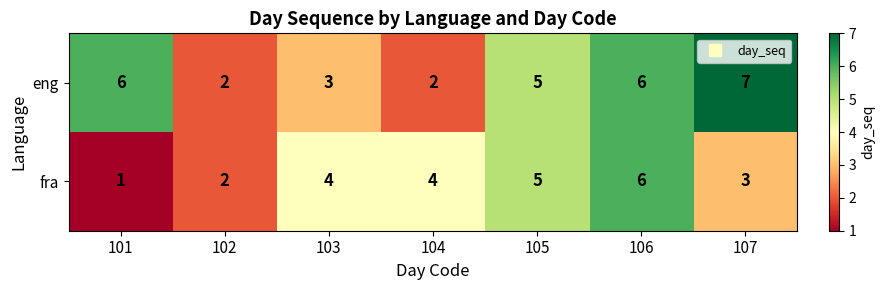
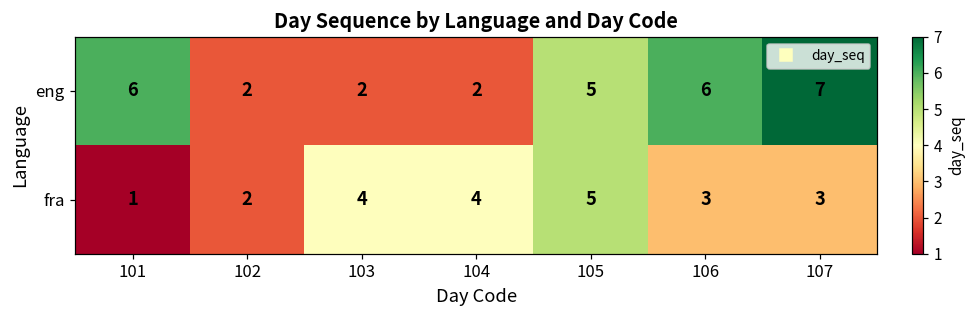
  {
    "eng": {
      "101": 6,
      "102": 2,
-     "103": 3,
+     "103": 2,
      "104": 2,
      "105": 5,
      "106": 6,
      "107": 7
    },
    "fra": {
      "101": 1,
      "102": 2,
      "103": 4,
      "104": 4,
      "105": 5,
-     "106": 6,
+     "106": 3,
      "107": 3
    }
  }
